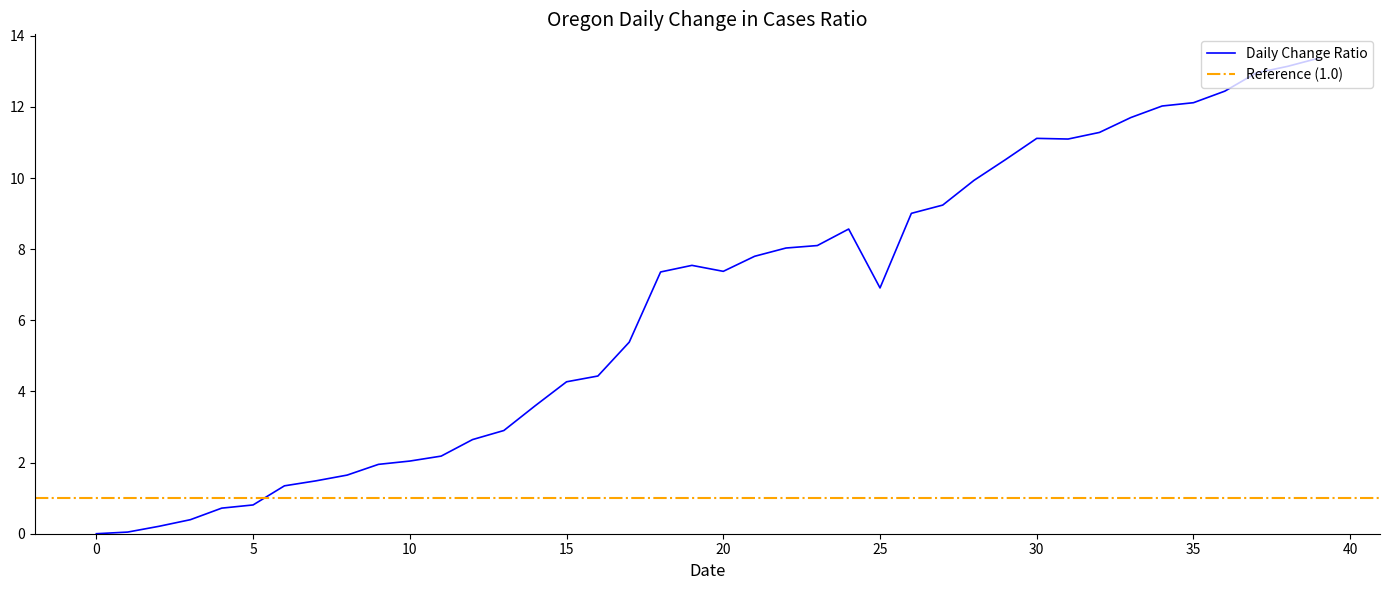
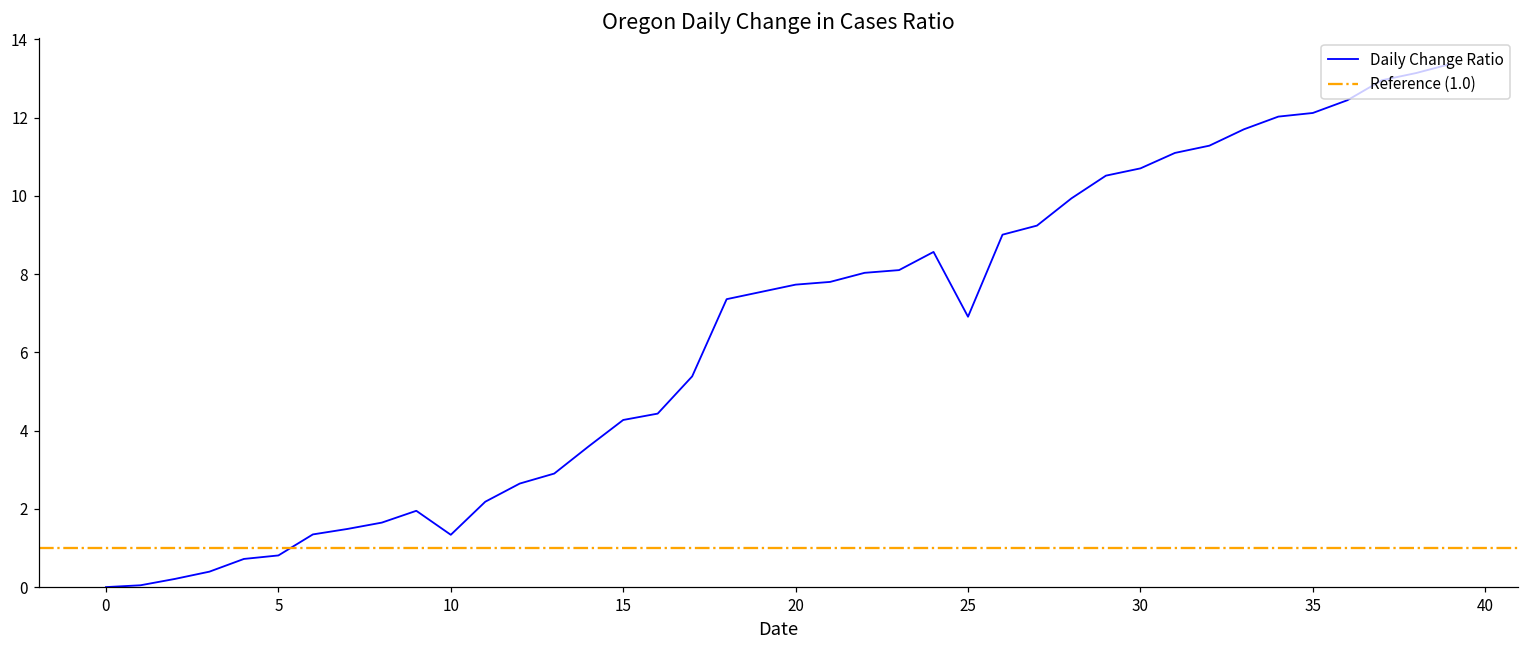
  {
    "0": 0.0,
    "5": 0.8,
-   "10": 2.0,
+   "10": 1.3,
    "15": 4.3,
-   "20": 7.4,
+   "20": 7.7,
    "25": 6.9,
-   "30": 11.1,
+   "30": 10.7,
    "35": 12.1
  }
